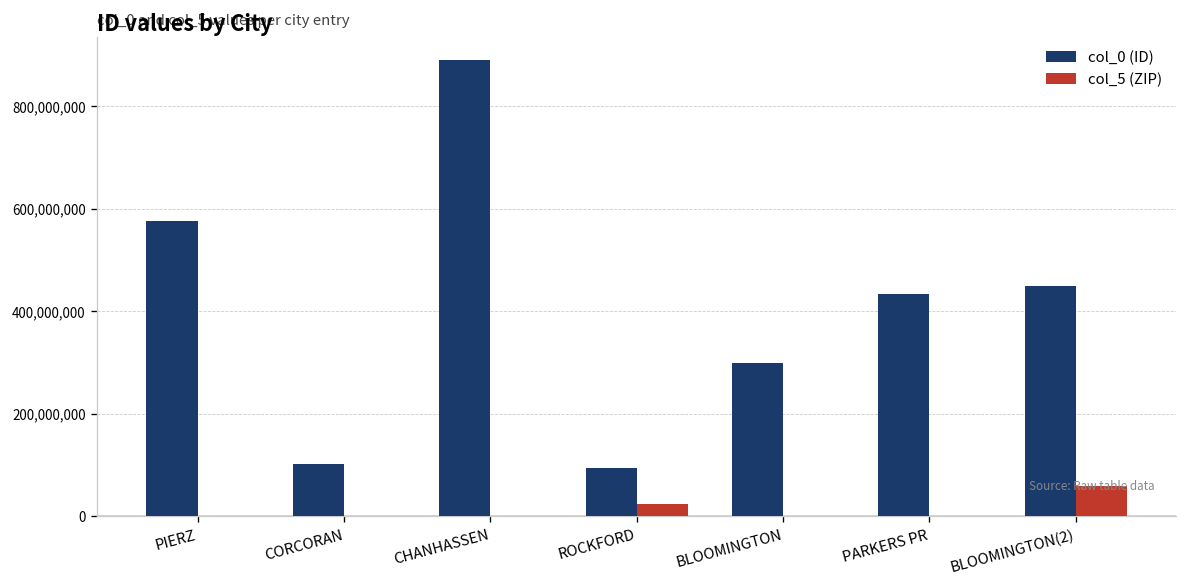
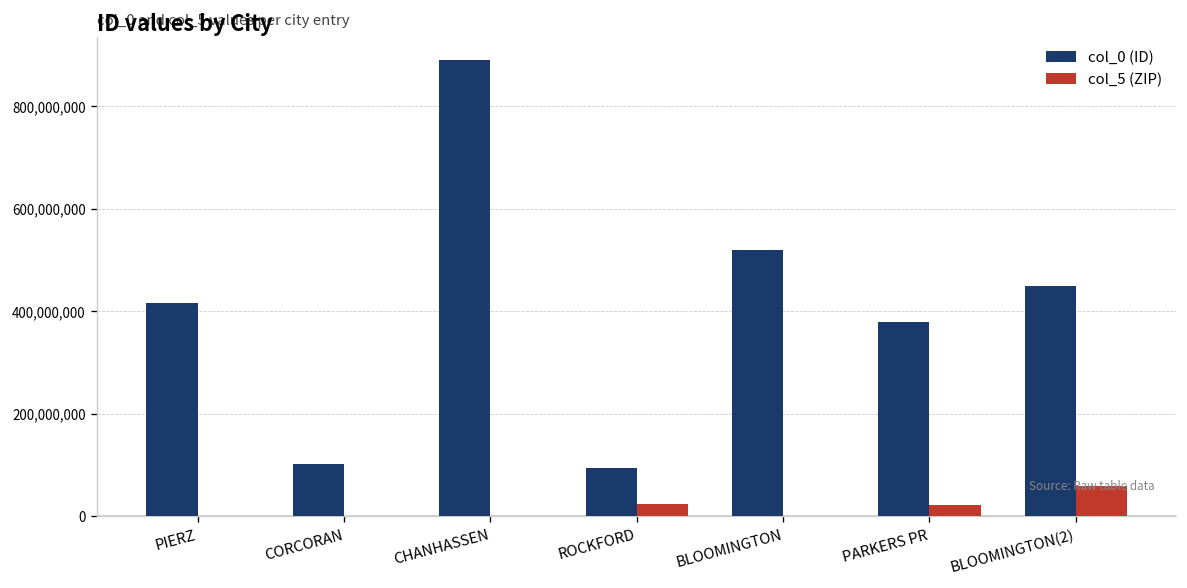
  {
    "col_0 (ID)": {
-     "PIERZ": "580,000,000",
+     "PIERZ": "420,000,000",
      "CORCORAN": "100,000,000",
      "CHANHASSEN": "890,000,000",
      "ROCKFORD": "90,000,000",
-     "BLOOMINGTON": "300,000,000",
-     "PARKERS PR": "430,000,000",
+     "BLOOMINGTON": "520,000,000",
+     "PARKERS PR": "380,000,000",
      "BLOOMINGTON(2)": "450,000,000"
    },
    "col_5 (ZIP)": {
      "ROCKFORD": "20,000,000",
-     "PARKERS PR": "0",
+     "PARKERS PR": "20,000,000",
      "BLOOMINGTON(2)": "60,000,000"
    }
  }
